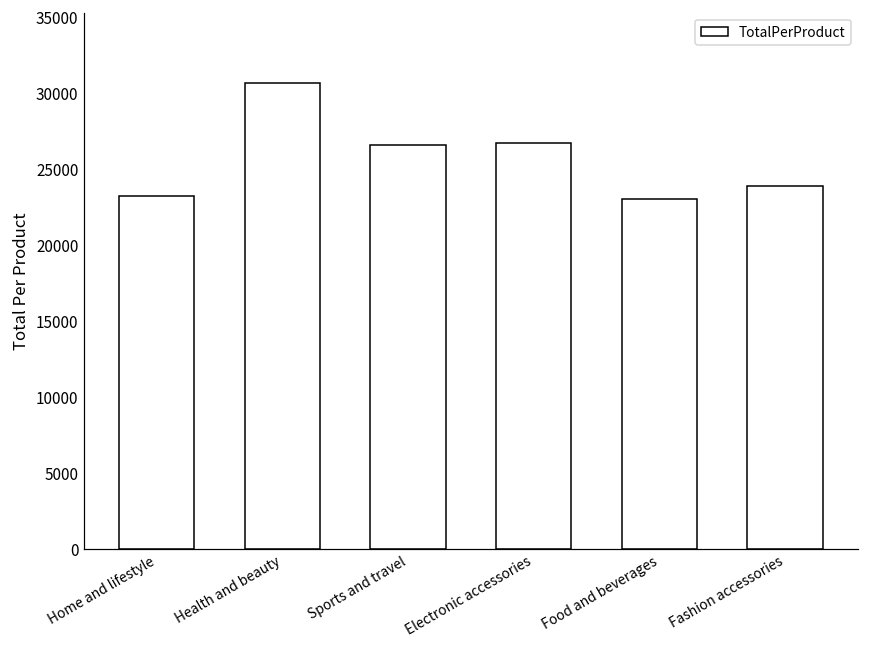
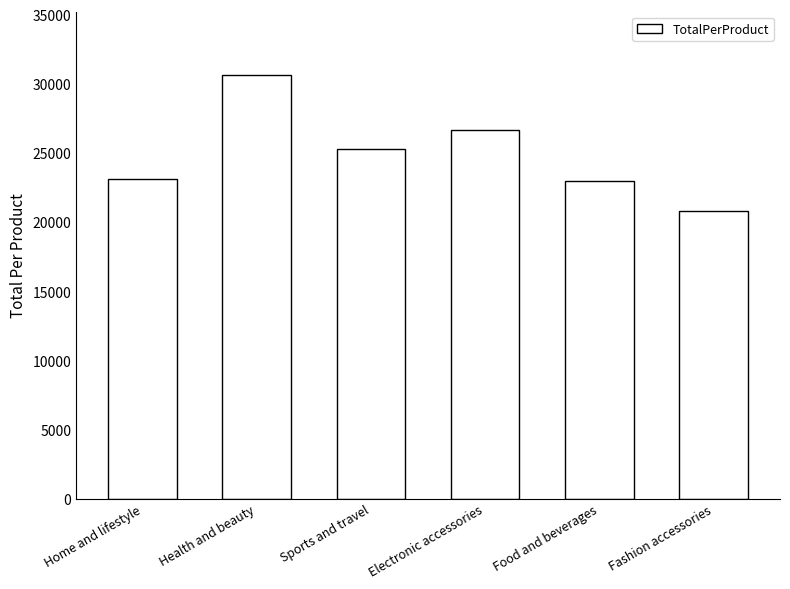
  {
    "Home and lifestyle": 23200,
    "Health and beauty": 30600,
-   "Sports and travel": 26500,
+   "Sports and travel": 25300,
    "Electronic accessories": 26700,
    "Food and beverages": 23000,
-   "Fashion accessories": 23900
+   "Fashion accessories": 20800
  }
